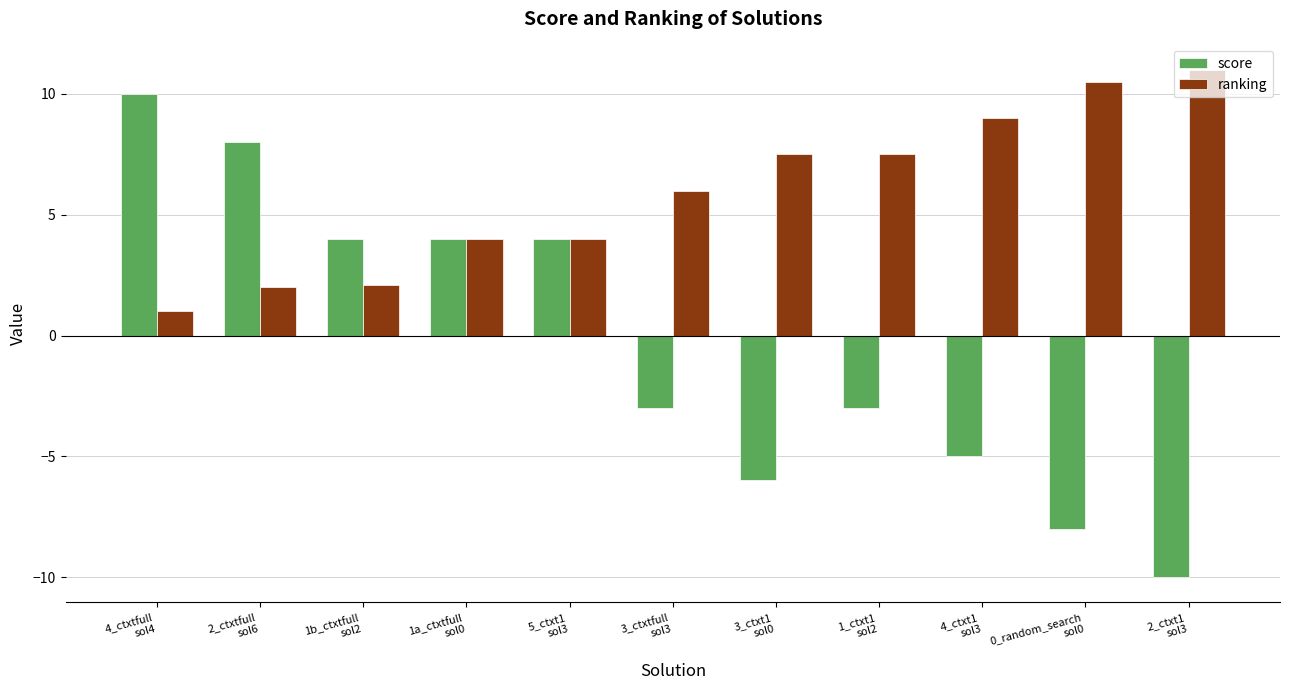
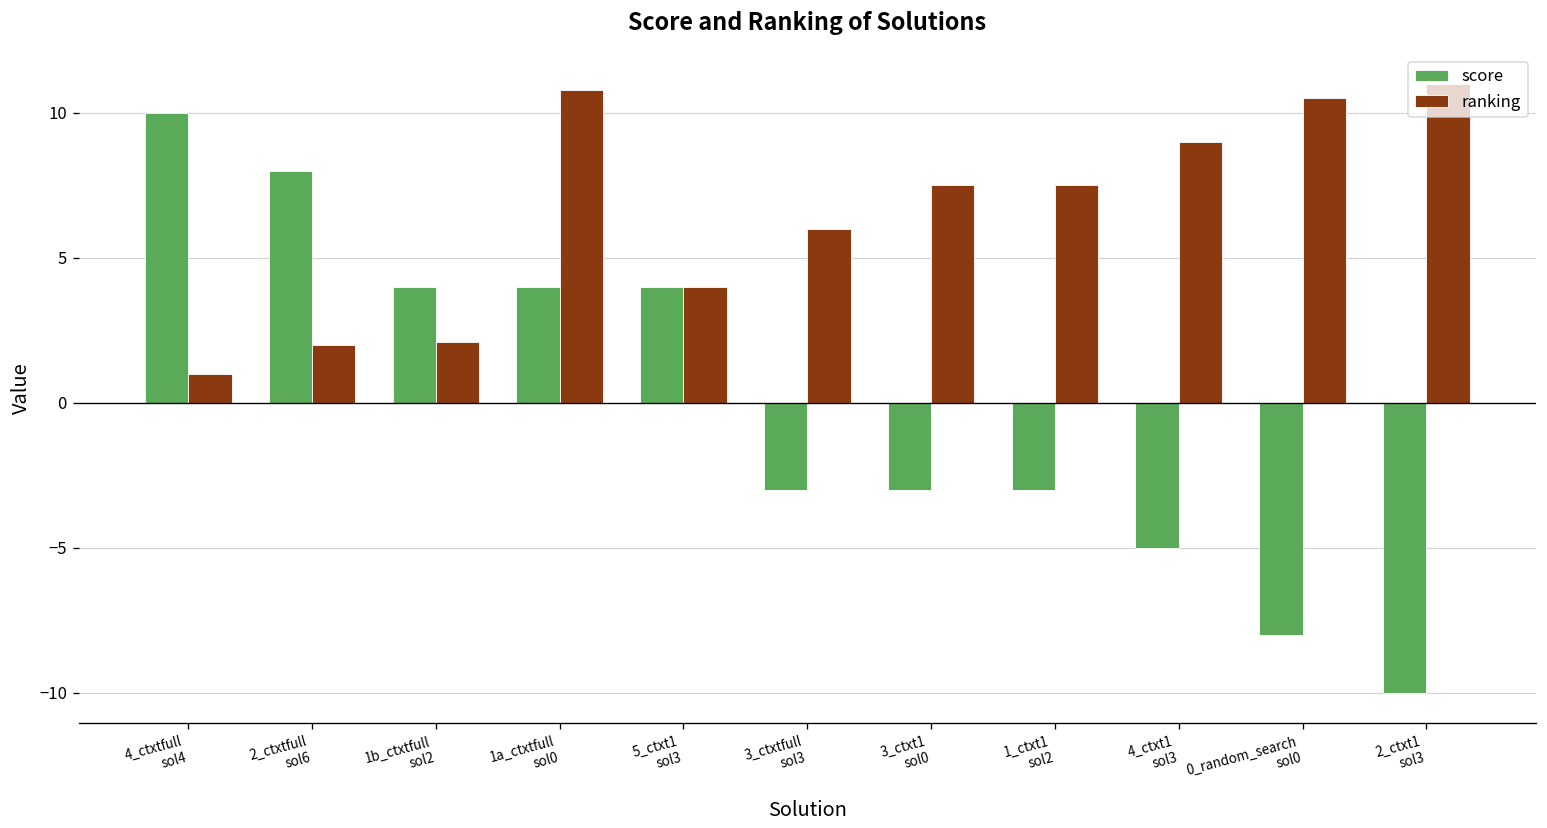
  {
    "score": {
      "4_ctxtfull sol4": 10,
      "2_ctxtfull sol6": 8,
      "1b_ctxtfull sol2": 4,
      "1a_ctxtfull sol0": 4,
      "5_ctxt1 sol3": 4,
      "3_ctxtfull sol3": -3,
-     "3_ctxt1 sol0": -6,
+     "3_ctxt1 sol0": -3,
      "1_ctxt1 sol2": -3,
      "4_ctxt1 sol3": -5,
      "0_random_search sol0": -8,
      "2_ctxt1 sol3": -10
    },
    "ranking": {
      "4_ctxtfull sol4": 1.0,
      "2_ctxtfull sol6": 2.0,
      "1b_ctxtfull sol2": 2.1,
-     "1a_ctxtfull sol0": 4.0,
+     "1a_ctxtfull sol0": 10.8,
      "5_ctxt1 sol3": 4.0,
      "3_ctxtfull sol3": 6.0,
      "3_ctxt1 sol0": 7.5,
      "1_ctxt1 sol2": 7.5,
      "4_ctxt1 sol3": 9.0,
      "0_random_search sol0": 10.5
    }
  }
